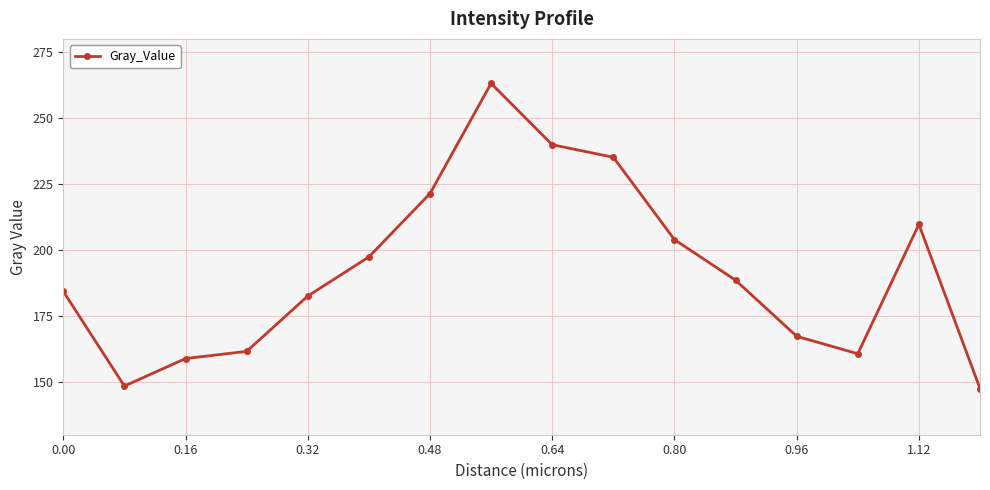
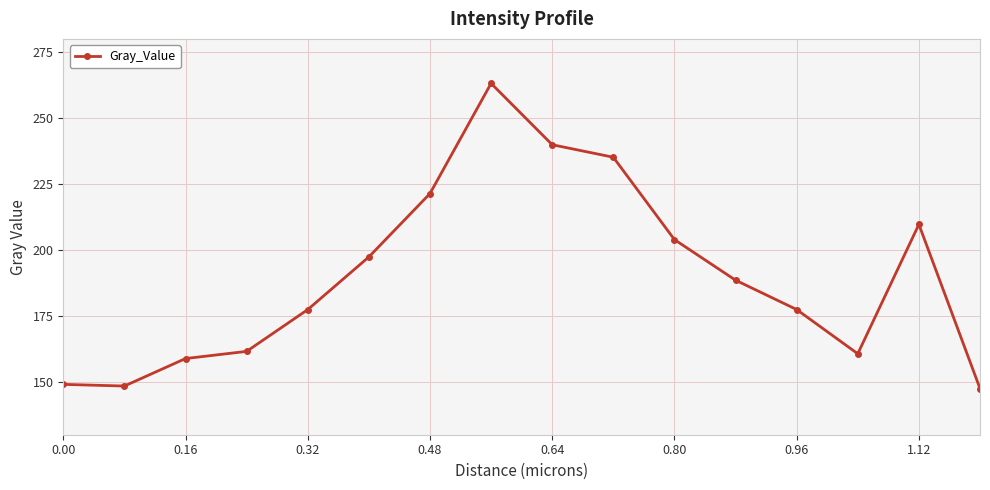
  {
-   "0.00": 184,
+   "0.00": 149,
    "0.16": 159,
-   "0.32": 183,
+   "0.32": 177,
    "0.48": 221,
    "0.64": 240,
    "0.80": 204,
-   "0.96": 167,
+   "0.96": 177,
    "1.12": 210
  }
